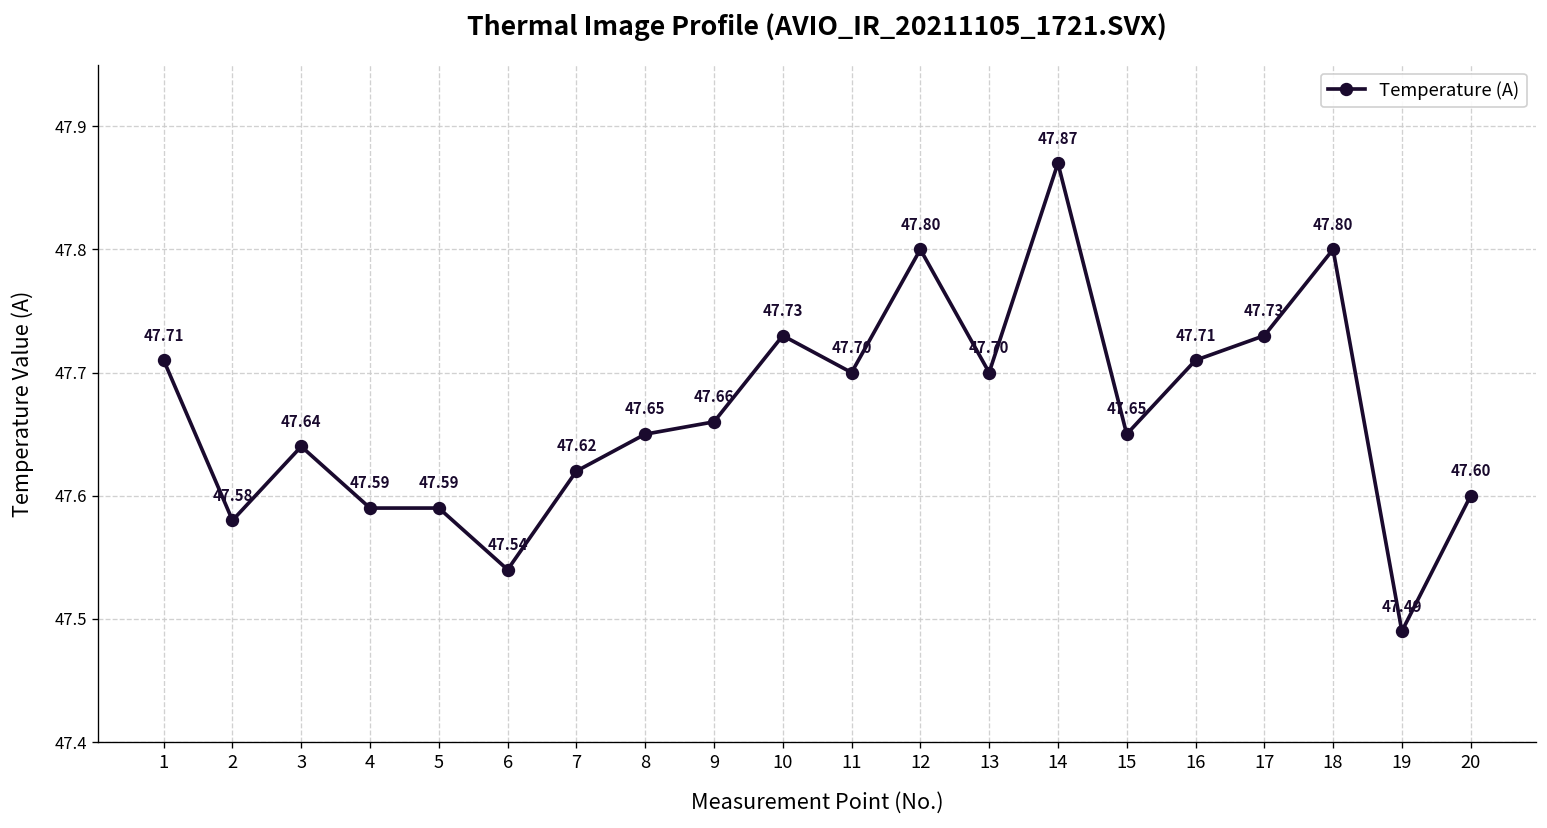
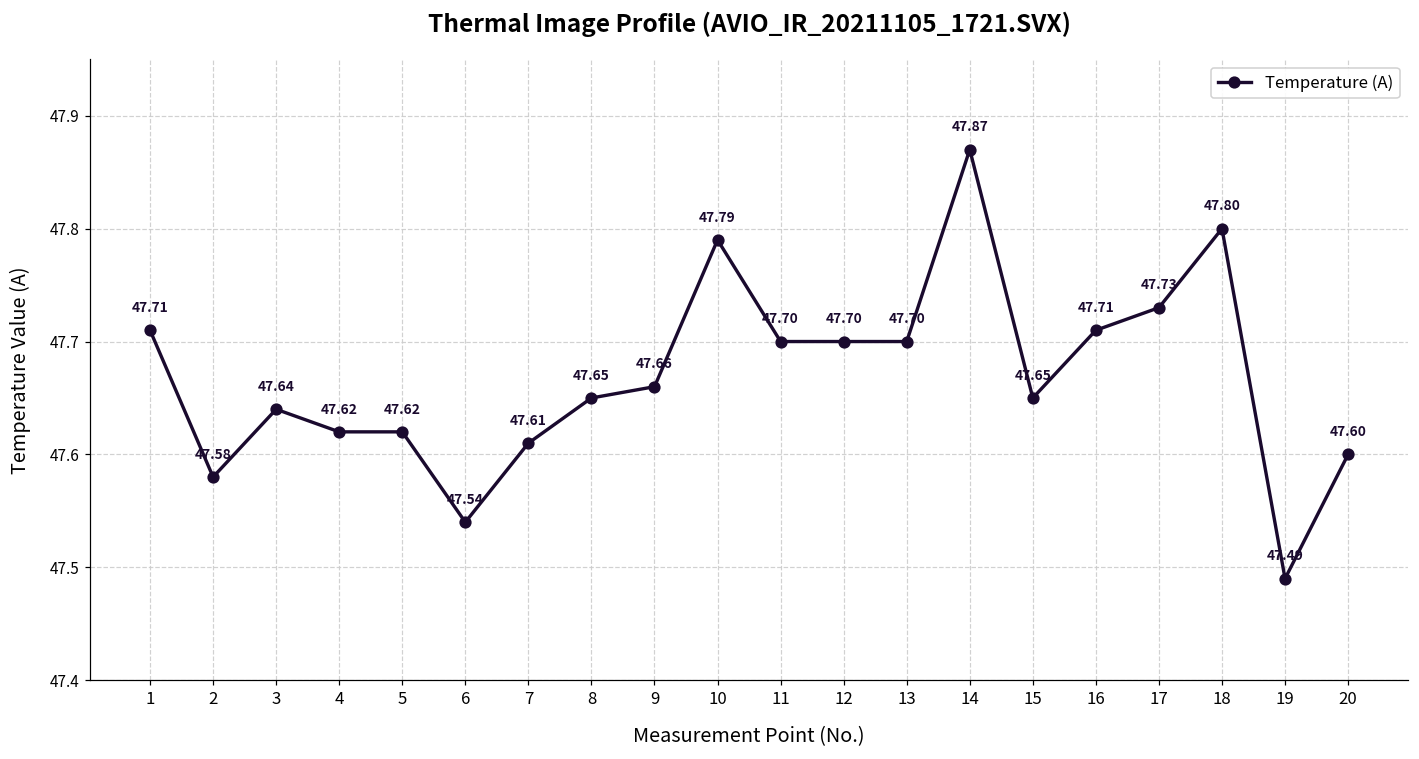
  {
    "1": 47.71,
    "2": 47.58,
    "3": 47.64,
-   "4": 47.59,
-   "5": 47.59,
+   "4": 47.62,
+   "5": 47.62,
    "6": 47.54,
-   "7": 47.62,
+   "7": 47.61,
    "8": 47.65,
    "9": 47.66,
-   "10": 47.73,
+   "10": 47.79,
    "11": 47.70,
-   "12": 47.80,
+   "12": 47.70,
    "13": 47.70,
    "14": 47.87,
    "15": 47.65,
    "16": 47.71,
    "17": 47.73,
    "18": 47.80,
    "19": 47.49,
    "20": 47.60
  }
